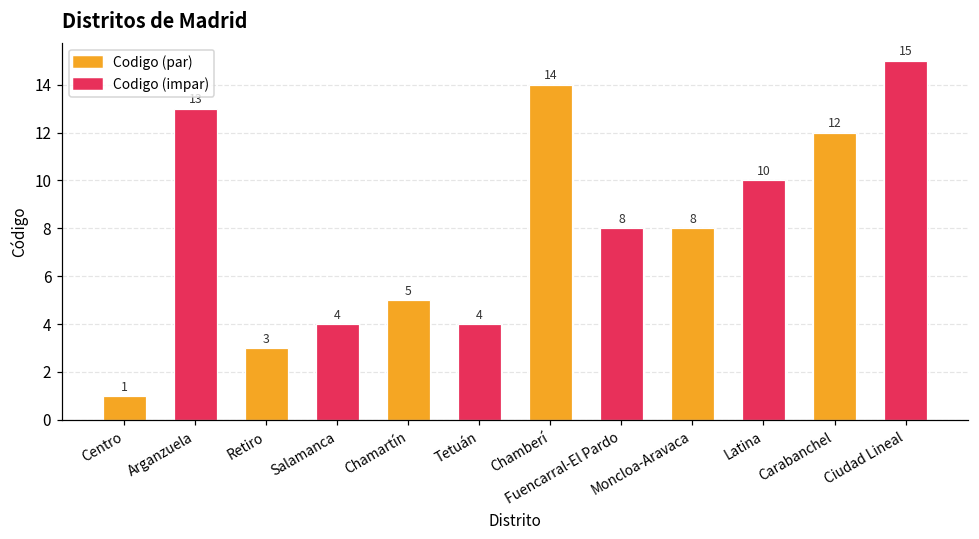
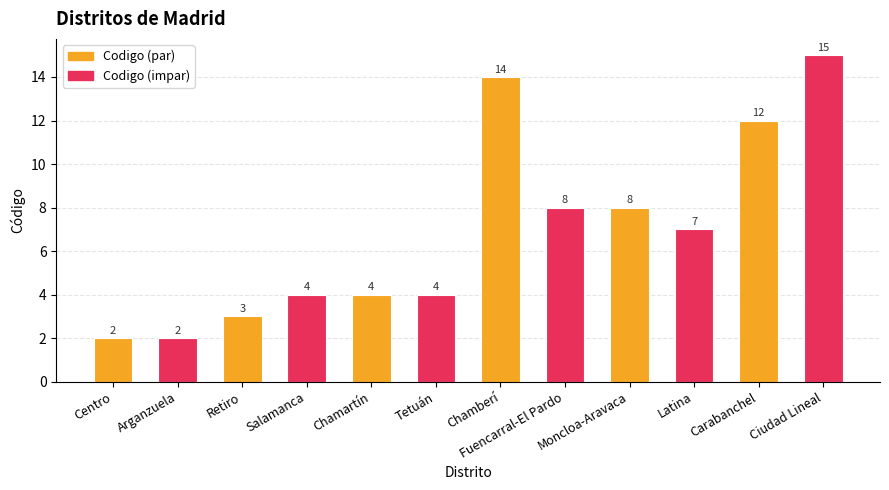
  {
-   "Centro": 1,
-   "Arganzuela": 13,
+   "Centro": 2,
+   "Arganzuela": 2,
    "Retiro": 3,
    "Salamanca": 4,
-   "Chamartín": 5,
+   "Chamartín": 4,
    "Tetuán": 4,
    "Chamberí": 14,
    "Fuencarral-El Pardo": 8,
    "Moncloa-Aravaca": 8,
-   "Latina": 10,
+   "Latina": 7,
    "Carabanchel": 12,
    "Ciudad Lineal": 15
  }
